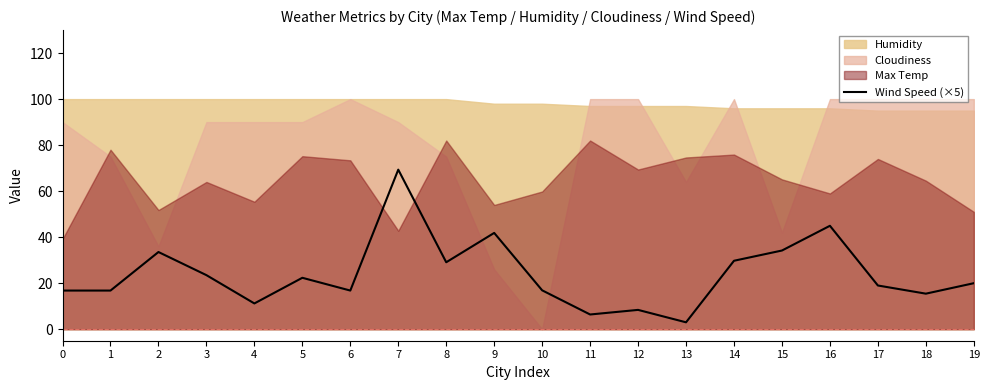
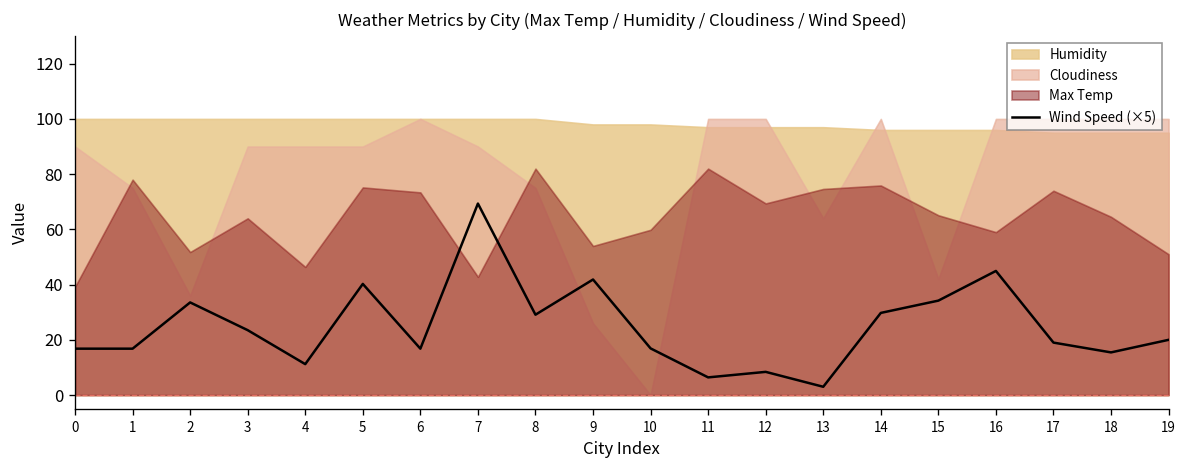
  {
    "Wind Speed (×5)": {
      "0": 17,
      "1": 17,
      "2": 34,
      "3": 24,
      "4": 11,
-     "5": 22,
+     "5": 40,
      "6": 17,
      "7": 69,
      "8": 29,
      "9": 42,
      "10": 17,
      "11": 6,
      "12": 8,
      "13": 3,
      "14": 30,
      "15": 34,
      "16": 45,
      "17": 19,
      "18": 15,
      "19": 20
    },
    "Max Temp": {
      "0": 39,
      "1": 78,
      "2": 52,
      "3": 64,
-     "4": 55,
+     "4": 46,
      "5": 75,
      "6": 73,
      "7": 43,
      "8": 82,
      "9": 54,
      "10": 60,
      "11": 82,
      "12": 69,
      "13": 75,
      "14": 76,
      "15": 65,
      "16": 59,
      "17": 74,
      "18": 65,
      "19": 51
    }
  }
